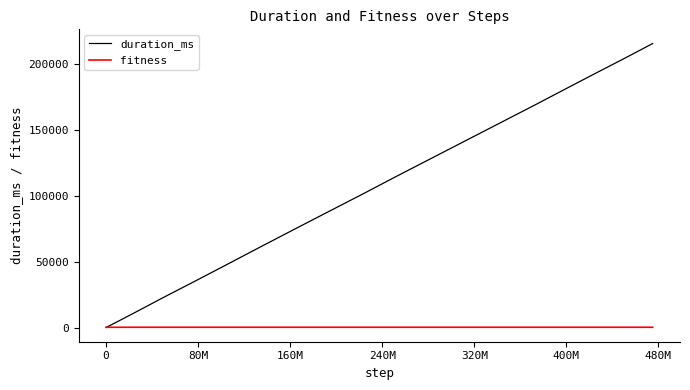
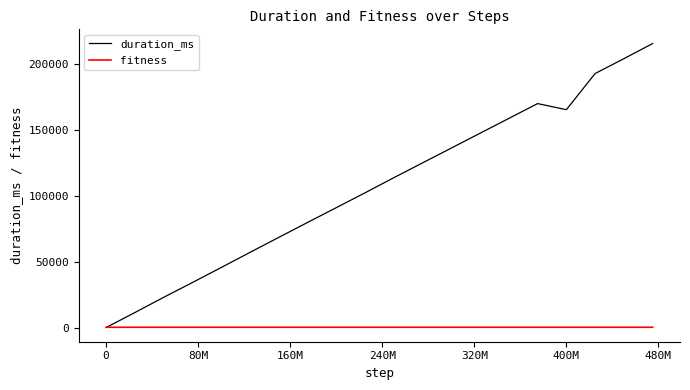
  {
    "duration_ms": {
-     "400M": 182000
+     "400M": 166000
    },
    "fitness": {
      "400M": 0
    }
  }
